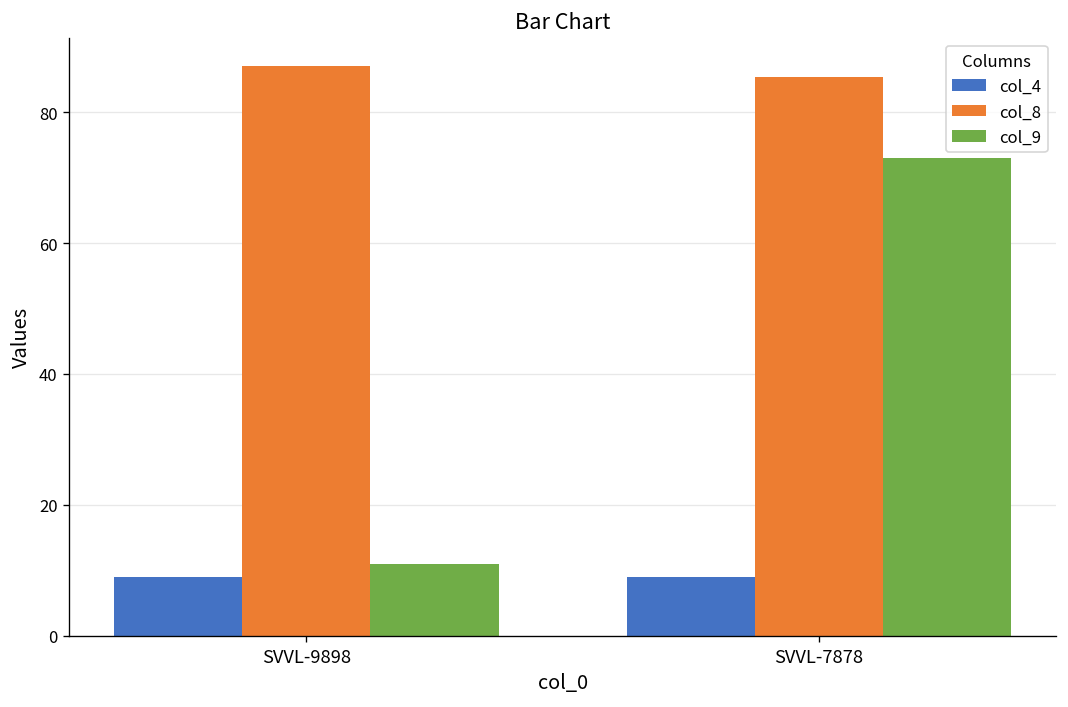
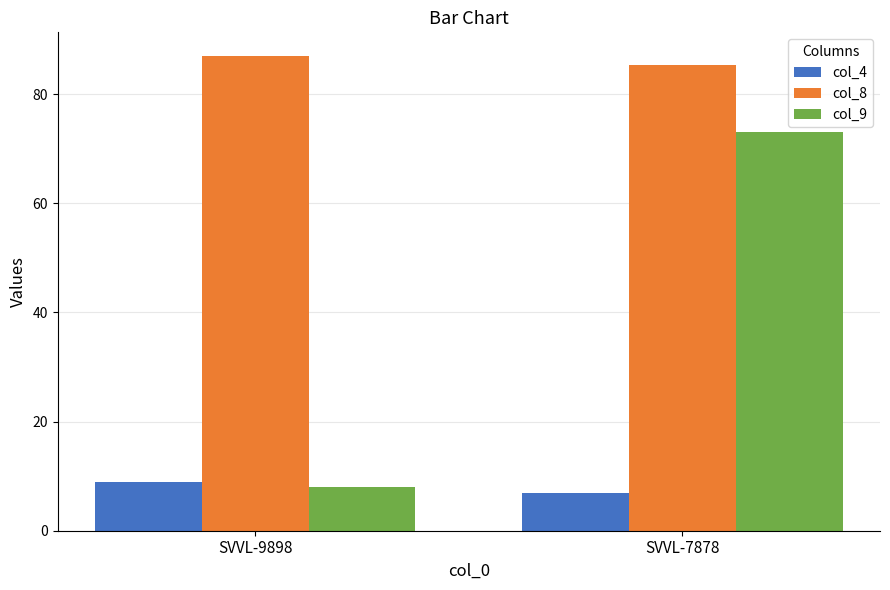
  {
    "col_4": {
      "SVVL-9898": 9,
-     "SVVL-7878": 9
+     "SVVL-7878": 7
    },
    "col_8": {
      "SVVL-9898": 87,
      "SVVL-7878": 85
    },
    "col_9": {
-     "SVVL-9898": 11,
+     "SVVL-9898": 8,
      "SVVL-7878": 73
    }
  }
